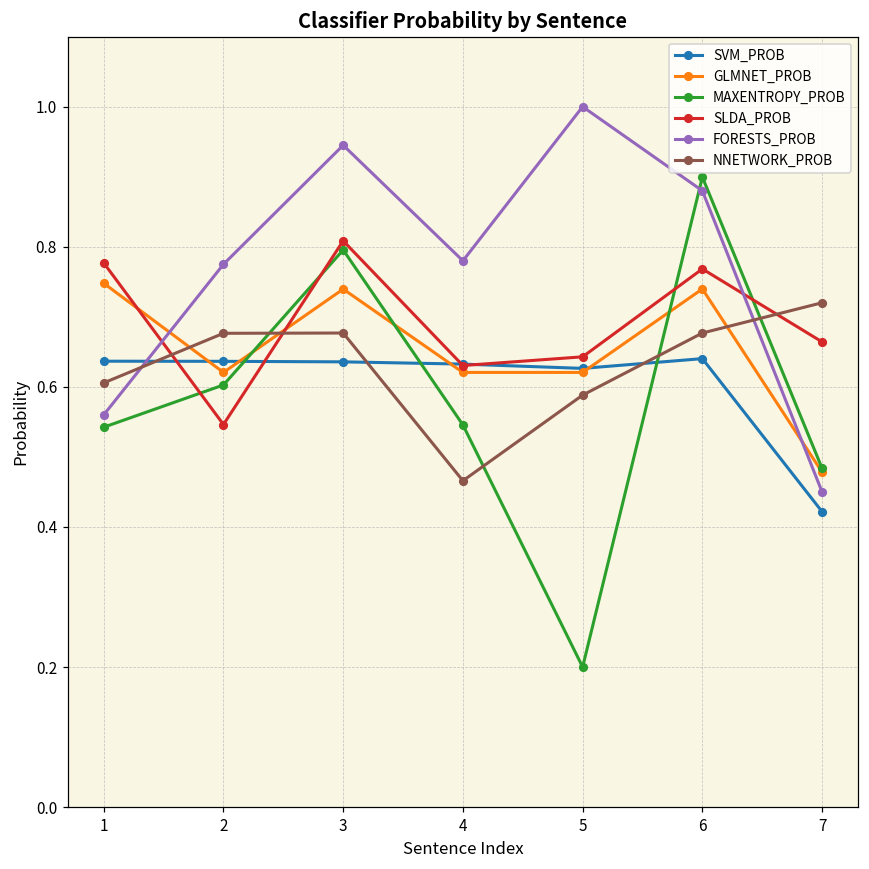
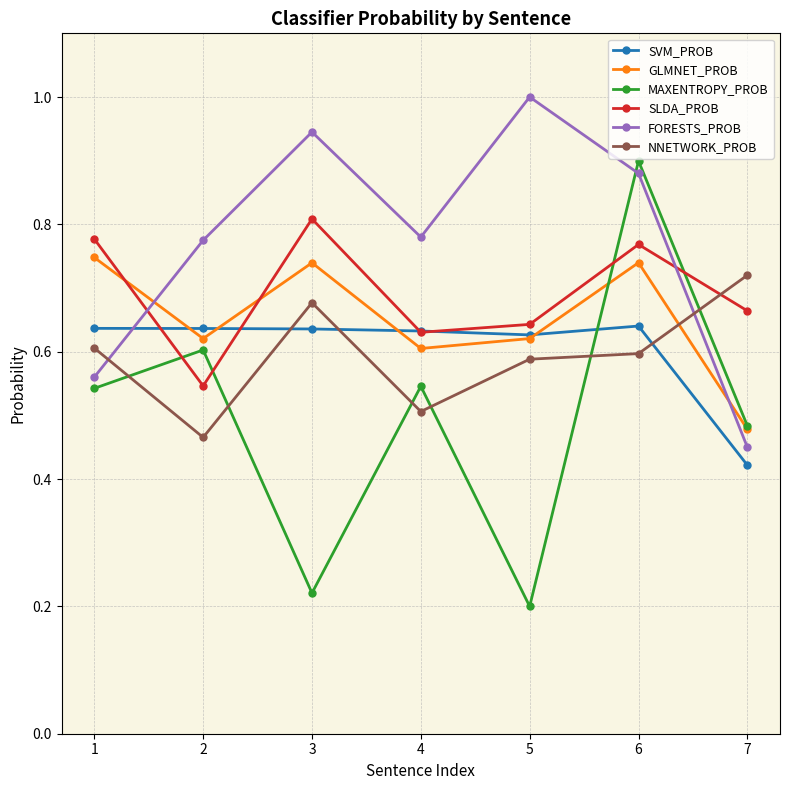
  {
    "SVM_PROB": {
      "1": 0.64,
      "2": 0.64,
      "3": 0.64,
      "5": 0.63,
      "6": 0.64,
      "7": 0.42
    },
    "GLMNET_PROB": {
      "1": 0.75,
      "2": 0.62,
      "3": 0.74,
-     "4": 0.62,
+     "4": 0.61,
      "5": 0.62,
      "6": 0.74,
      "7": 0.48
    },
    "MAXENTROPY_PROB": {
      "1": 0.54,
      "2": 0.60,
-     "3": 0.80,
+     "3": 0.22,
      "4": 0.55,
      "5": 0.20,
      "6": 0.90,
      "7": 0.48
    },
    "SLDA_PROB": {
      "1": 0.78,
      "2": 0.55,
      "3": 0.81,
      "5": 0.64,
      "6": 0.77,
      "7": 0.66
    },
    "FORESTS_PROB": {
      "1": 0.56,
      "2": 0.78,
      "3": 0.95,
      "4": 0.78,
      "5": 1.00,
      "6": 0.88,
      "7": 0.45
    },
    "NNETWORK_PROB": {
      "1": 0.61,
-     "2": 0.68,
+     "2": 0.47,
      "3": 0.68,
-     "4": 0.47,
+     "4": 0.51,
      "5": 0.59,
-     "6": 0.68,
+     "6": 0.60,
      "7": 0.72
    }
  }
